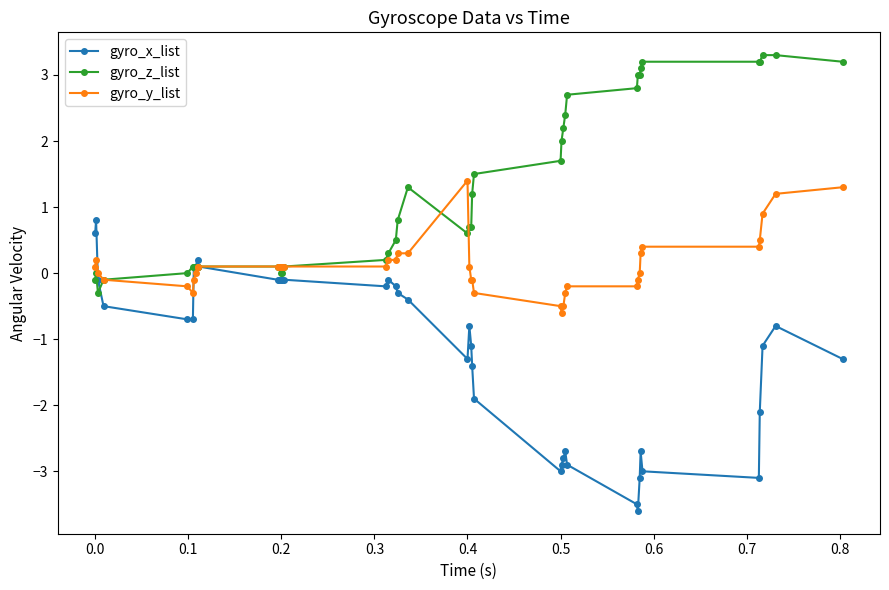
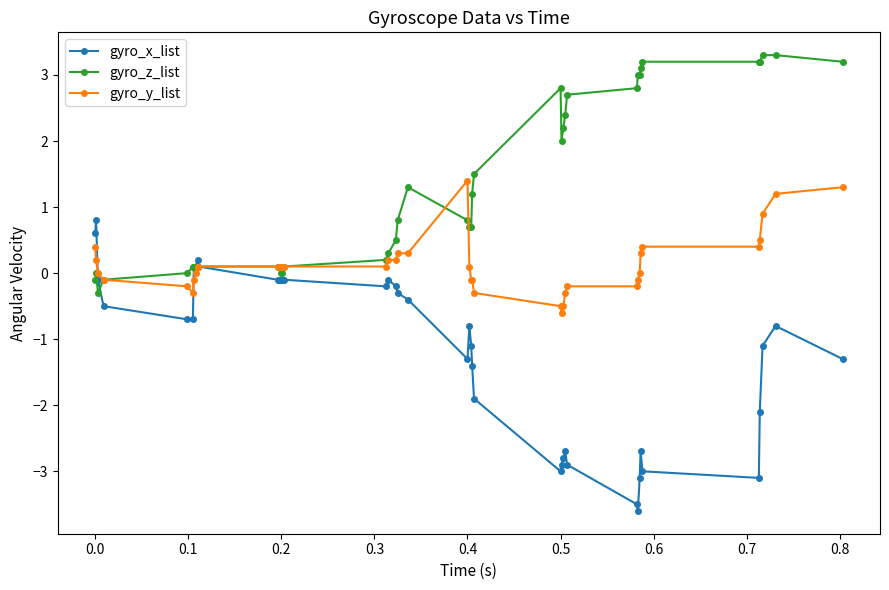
  {
    "gyro_x_list": {
      "0.0": 0.6,
      "0.2": -0.1,
      "0.4": -1.3,
      "0.5": -3.0
    },
    "gyro_z_list": {
      "0.0": -0.1,
      "0.2": 0.0,
-     "0.4": 0.6,
-     "0.5": 1.7
+     "0.4": 0.8,
+     "0.5": 2.8
    },
    "gyro_y_list": {
-     "0.0": 0.1,
+     "0.0": 0.4,
      "0.4": 1.4,
      "0.5": -0.5
    }
  }
